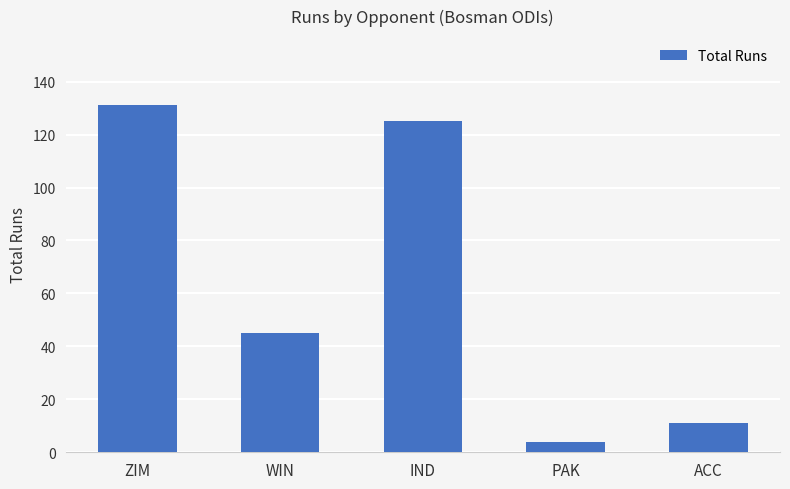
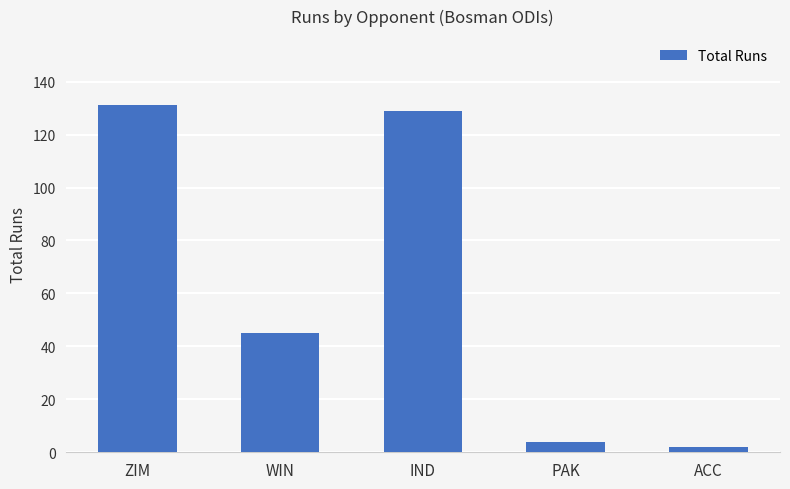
  {
    "ZIM": 131,
    "WIN": 45,
-   "IND": 125,
+   "IND": 129,
    "PAK": 4,
-   "ACC": 11
+   "ACC": 2
  }
